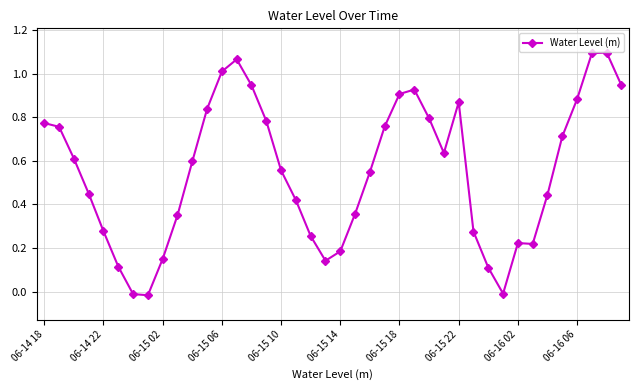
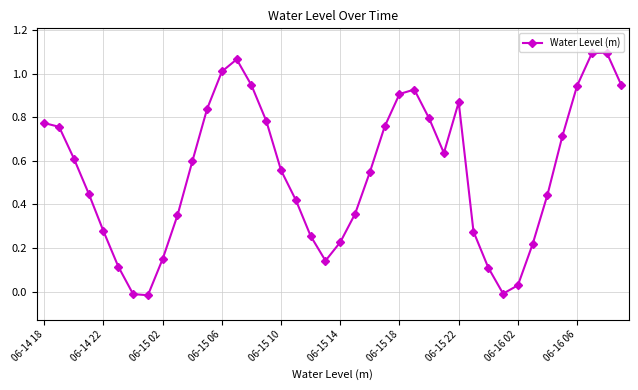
  {
    "06-14 18": 0.77,
    "06-14 22": 0.28,
    "06-15 02": 0.15,
    "06-15 06": 1.01,
    "06-15 10": 0.56,
-   "06-15 14": 0.18,
+   "06-15 14": 0.23,
    "06-15 18": 0.91,
    "06-15 22": 0.87,
-   "06-16 02": 0.22,
-   "06-16 06": 0.88
+   "06-16 02": 0.03,
+   "06-16 06": 0.94
  }
